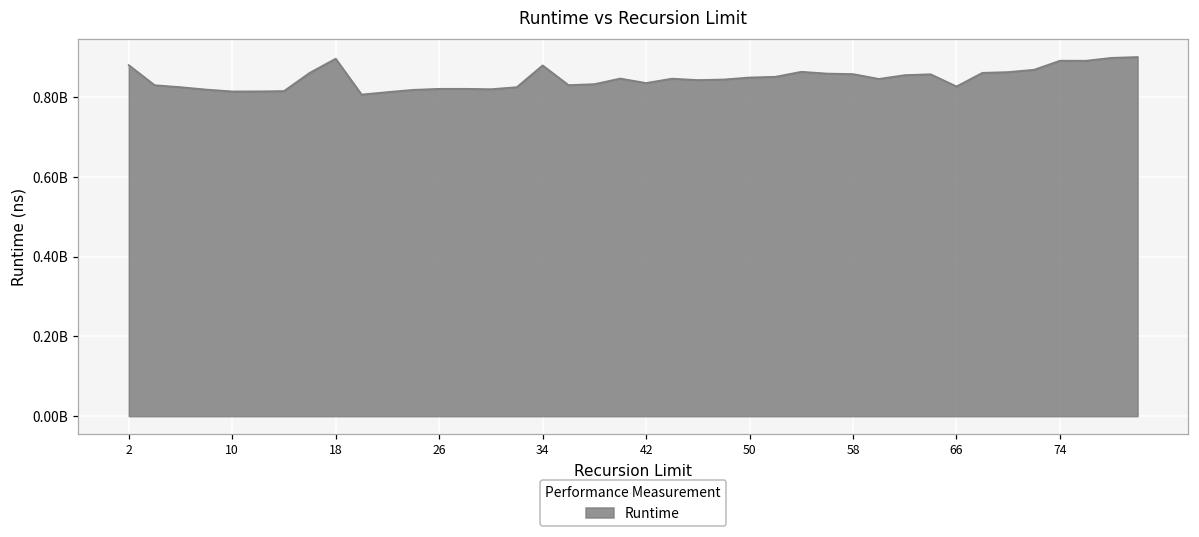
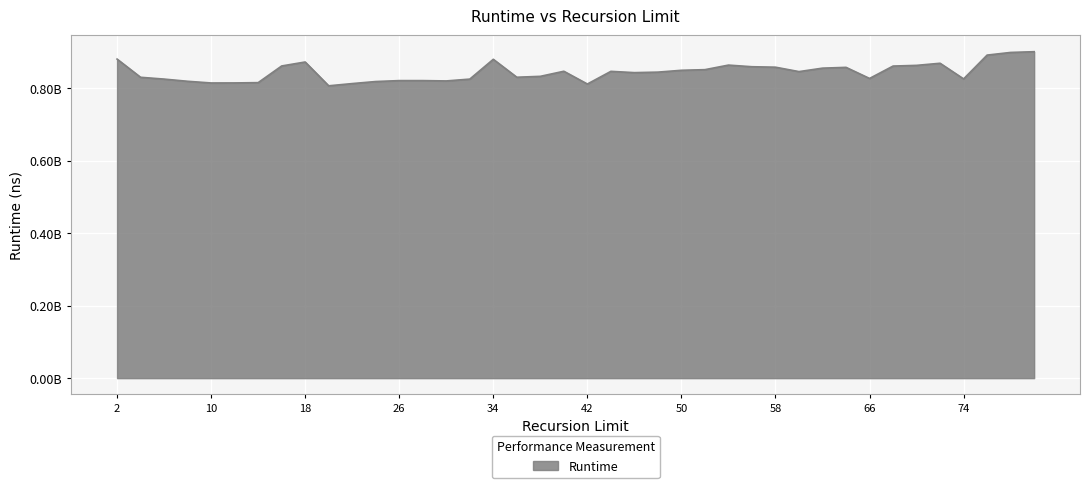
  {
    "2": 880000000,
    "10": 810000000,
-   "18": 900000000,
+   "18": 870000000,
    "26": 820000000,
    "34": 880000000,
-   "42": 830000000,
+   "42": 810000000,
    "50": 850000000,
    "58": 860000000,
    "66": 830000000,
-   "74": 890000000
+   "74": 830000000
  }
